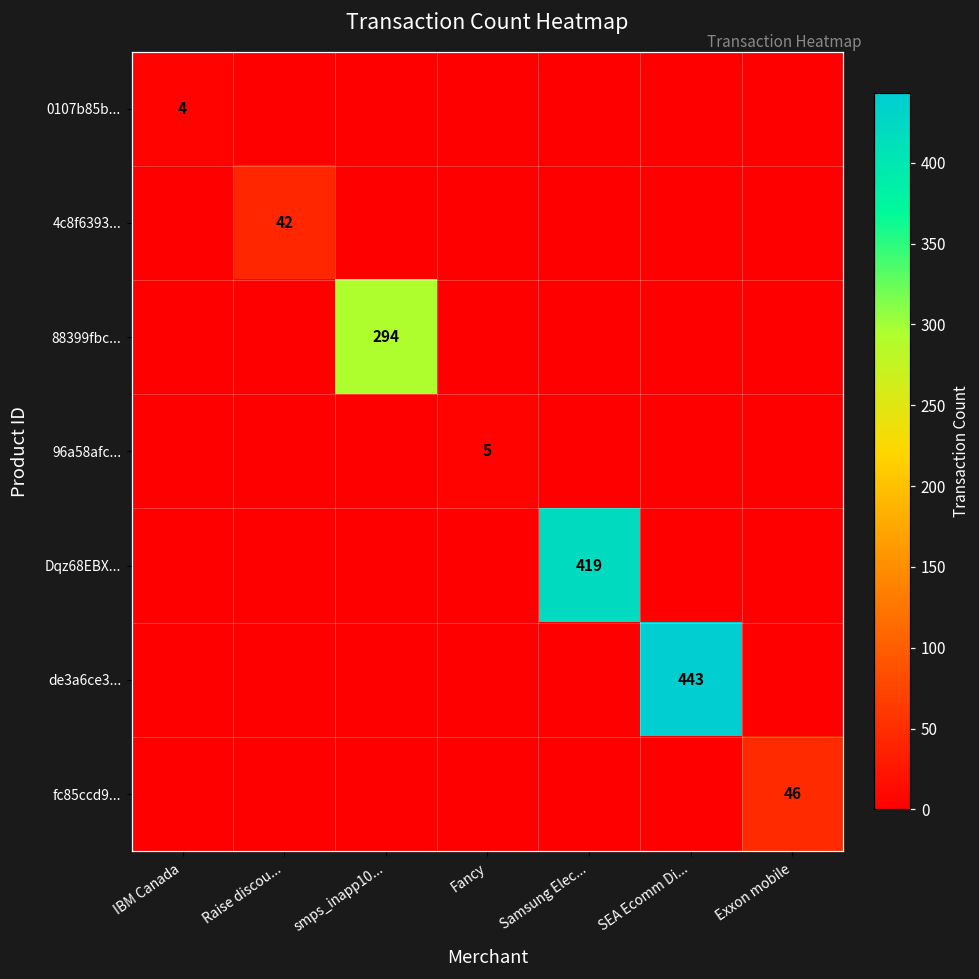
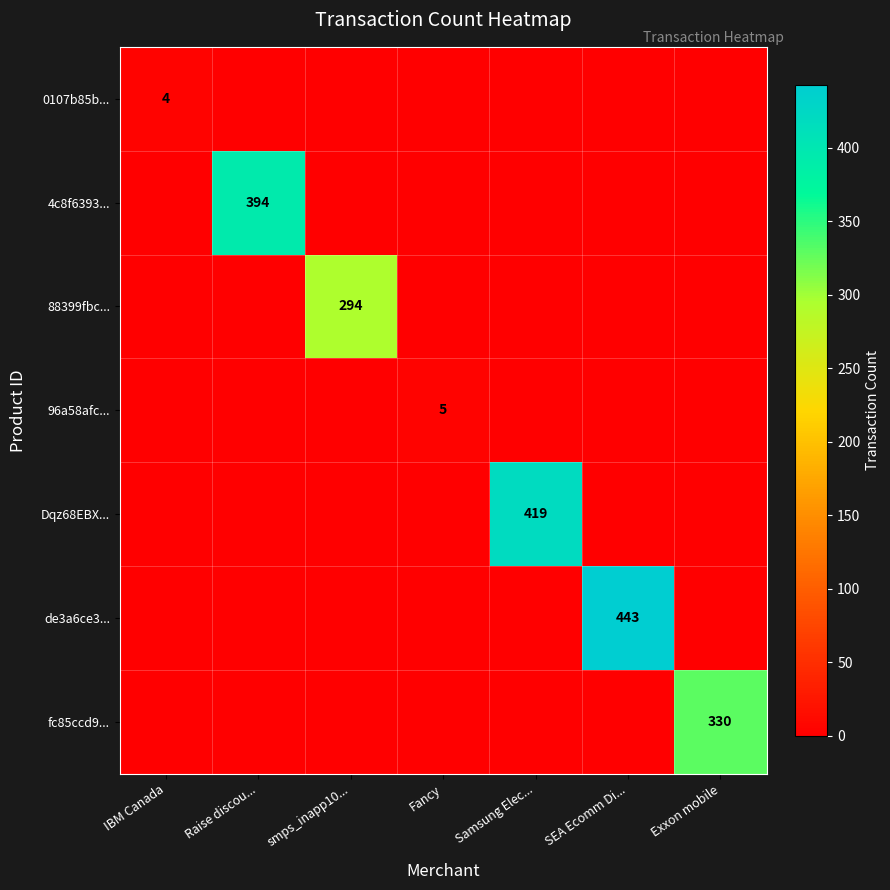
  {
    "0107b85b...": {
      "IBM Canada": 4
    },
    "4c8f6393...": {
-     "Raise discou...": 42
+     "Raise discou...": 394
    },
    "88399fbc...": {
      "smps_inapp10...": 294
    },
    "96a58afc...": {
      "Fancy": 5
    },
    "Dqz68EBX...": {
      "Samsung Elec...": 419
    },
    "de3a6ce3...": {
      "SEA Ecomm Di...": 443
    },
    "fc85ccd9...": {
-     "Exxon mobile": 46
+     "Exxon mobile": 330
    }
  }
